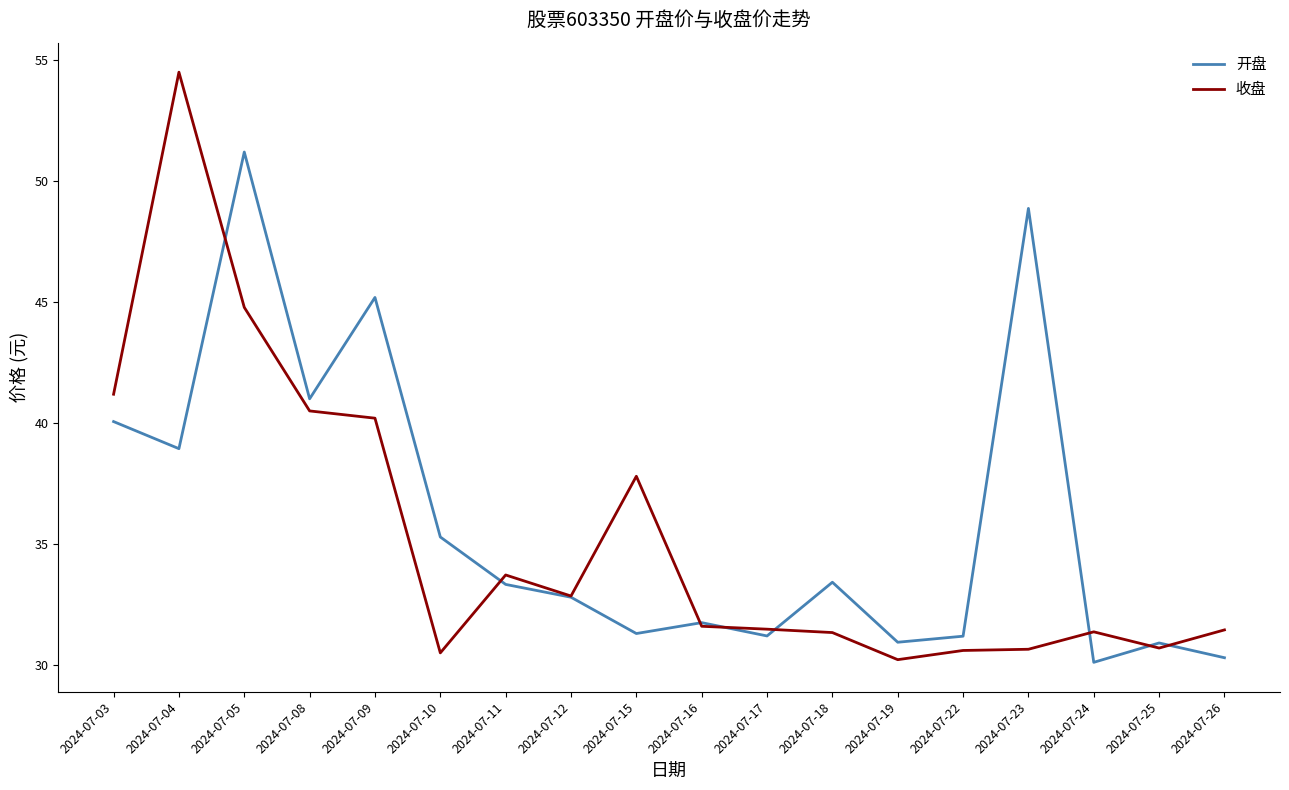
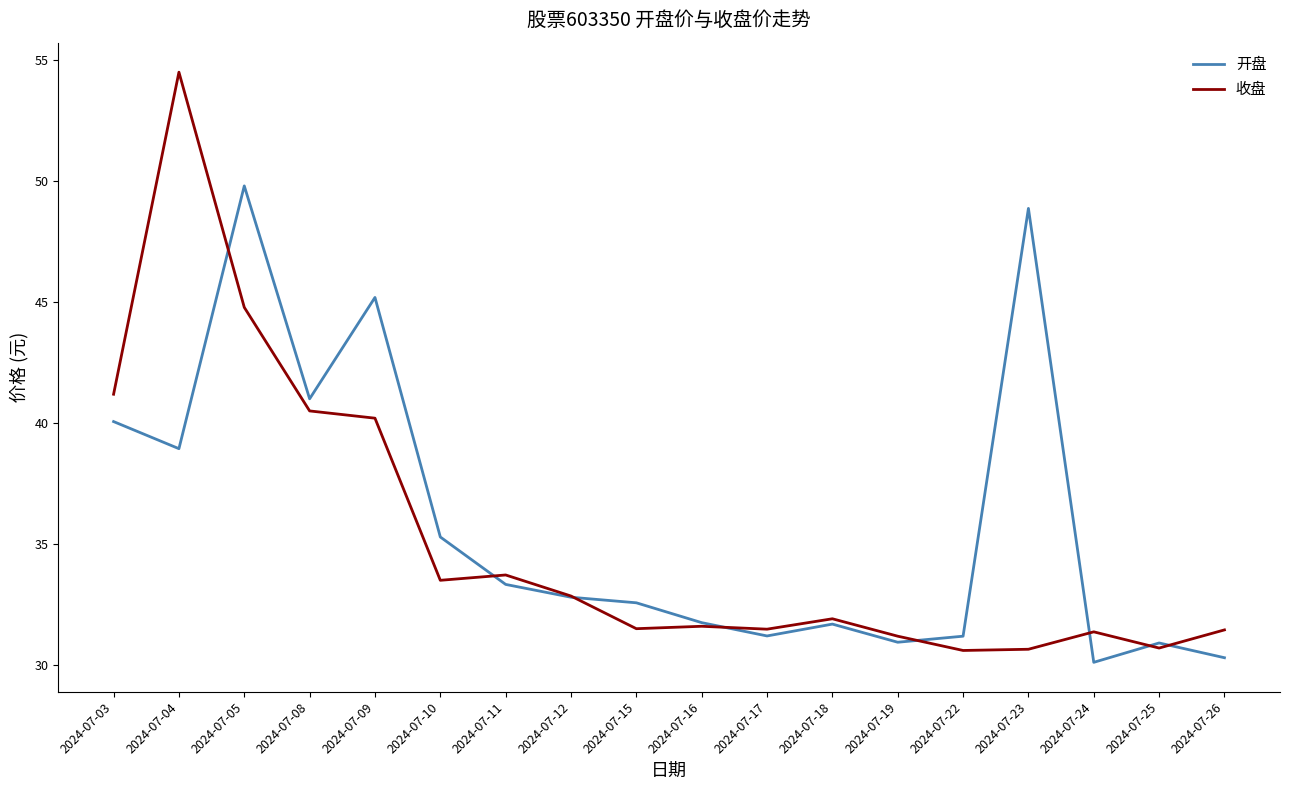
  {
    "开盘": {
      "2024-07-03": 40.1,
      "2024-07-04": 38.9,
-     "2024-07-05": 51.2,
+     "2024-07-05": 49.8,
      "2024-07-08": 41.0,
      "2024-07-09": 45.2,
      "2024-07-10": 35.3,
      "2024-07-11": 33.3,
-     "2024-07-15": 31.3,
+     "2024-07-15": 32.6,
      "2024-07-16": 31.8,
      "2024-07-17": 31.2,
-     "2024-07-18": 33.4,
+     "2024-07-18": 31.7,
      "2024-07-19": 30.9,
      "2024-07-22": 31.2,
      "2024-07-23": 48.9,
      "2024-07-24": 30.1,
      "2024-07-25": 30.9,
      "2024-07-26": 30.3
    },
    "收盘": {
      "2024-07-03": 41.2,
      "2024-07-04": 54.5,
      "2024-07-05": 44.8,
      "2024-07-08": 40.5,
      "2024-07-09": 40.2,
-     "2024-07-10": 30.5,
+     "2024-07-10": 33.5,
      "2024-07-11": 33.7,
-     "2024-07-15": 37.8,
+     "2024-07-15": 31.5,
      "2024-07-16": 31.6,
      "2024-07-17": 31.5,
-     "2024-07-18": 31.3,
-     "2024-07-19": 30.2,
+     "2024-07-18": 31.9,
+     "2024-07-19": 31.2,
      "2024-07-22": 30.6,
      "2024-07-23": 30.7,
      "2024-07-24": 31.4,
      "2024-07-25": 30.7,
      "2024-07-26": 31.5
    }
  }
